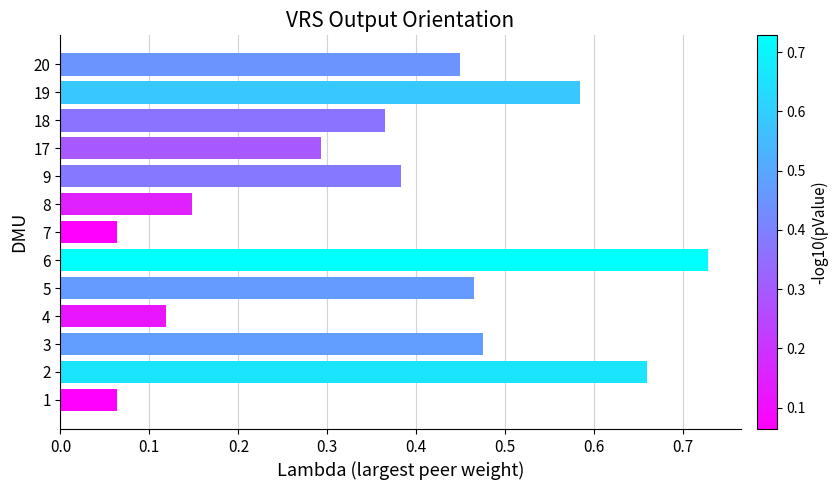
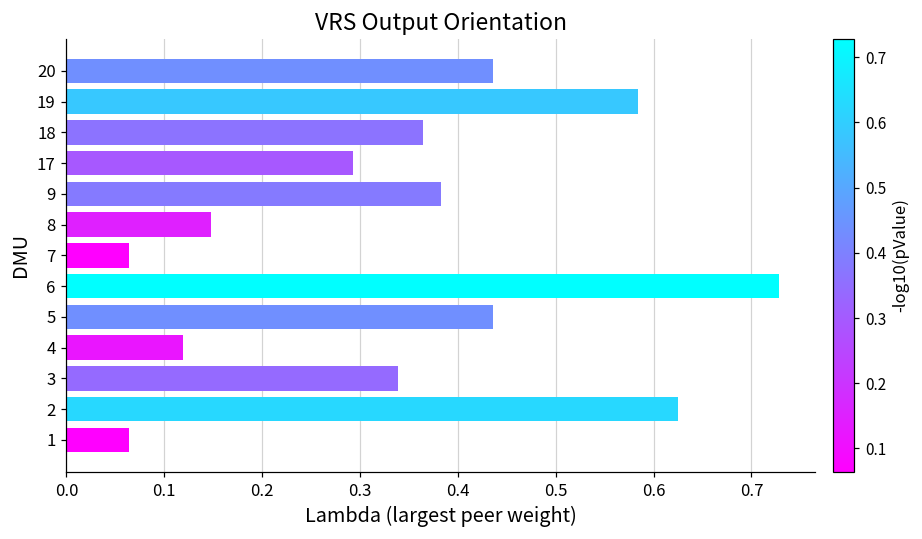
  {
-   "20": 0.45,
+   "20": 0.44,
    "19": 0.58,
    "18": 0.36,
    "17": 0.29,
    "9": 0.38,
    "8": 0.15,
    "7": 0.06,
    "6": 0.73,
-   "5": 0.46,
+   "5": 0.44,
    "4": 0.12,
-   "3": 0.48,
-   "2": 0.66,
+   "3": 0.34,
+   "2": 0.63,
    "1": 0.06
  }
